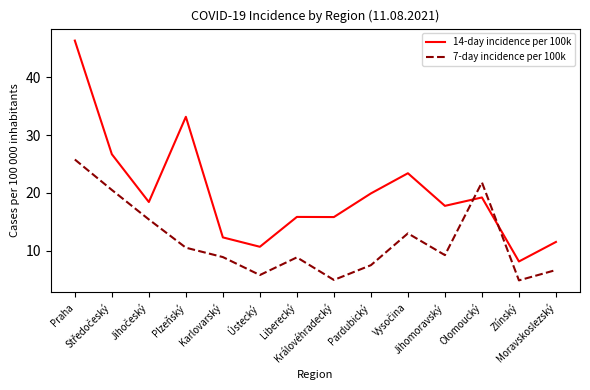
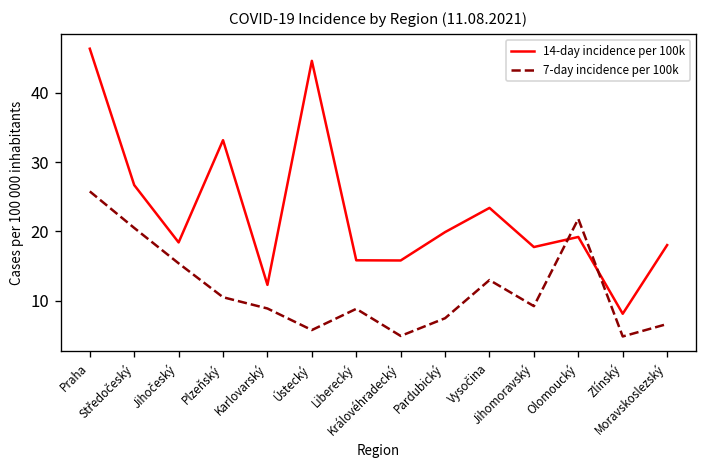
  {
    "14-day incidence per 100k": {
      "Praha": 46,
      "Středočeský": 27,
      "Jihočeský": 18,
      "Plzeňský": 33,
      "Karlovarský": 12,
-     "Ústecký": 11,
+     "Ústecký": 45,
      "Liberecký": 16,
      "Královéhradecký": 16,
      "Pardubický": 20,
      "Vysočina": 23,
      "Jihomoravský": 18,
      "Olomoucký": 19,
      "Zlínský": 8,
-     "Moravskoslezský": 11
+     "Moravskoslezský": 18
    },
    "7-day incidence per 100k": {
      "Praha": 26,
      "Středočeský": 20,
      "Jihočeský": 15,
      "Plzeňský": 10,
      "Karlovarský": 9,
      "Ústecký": 6,
      "Liberecký": 9,
      "Královéhradecký": 5,
      "Pardubický": 7,
      "Vysočina": 13,
      "Jihomoravský": 9,
      "Olomoucký": 22,
      "Zlínský": 5,
      "Moravskoslezský": 7
    }
  }
